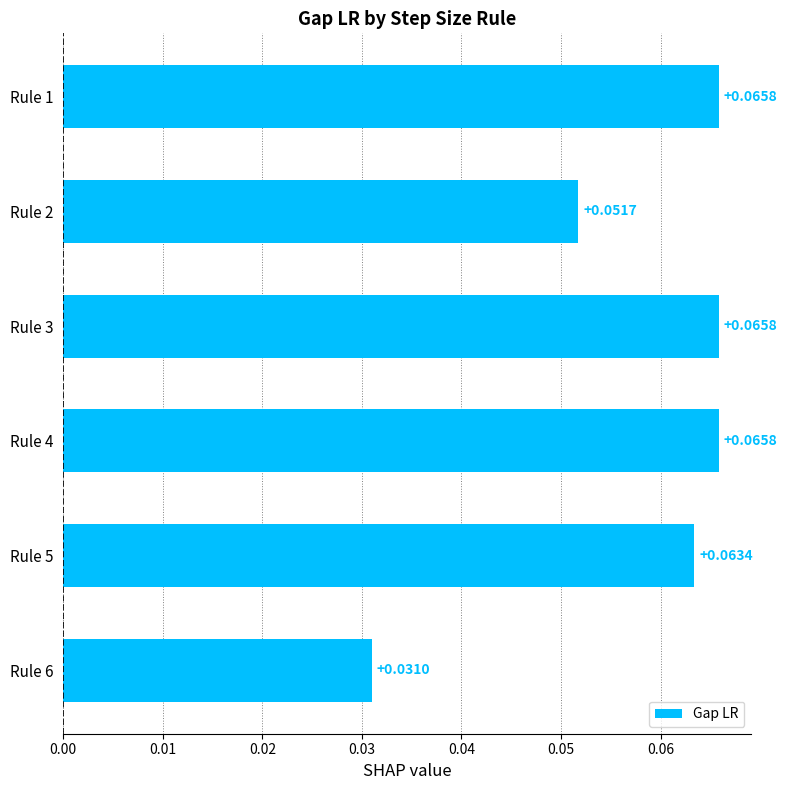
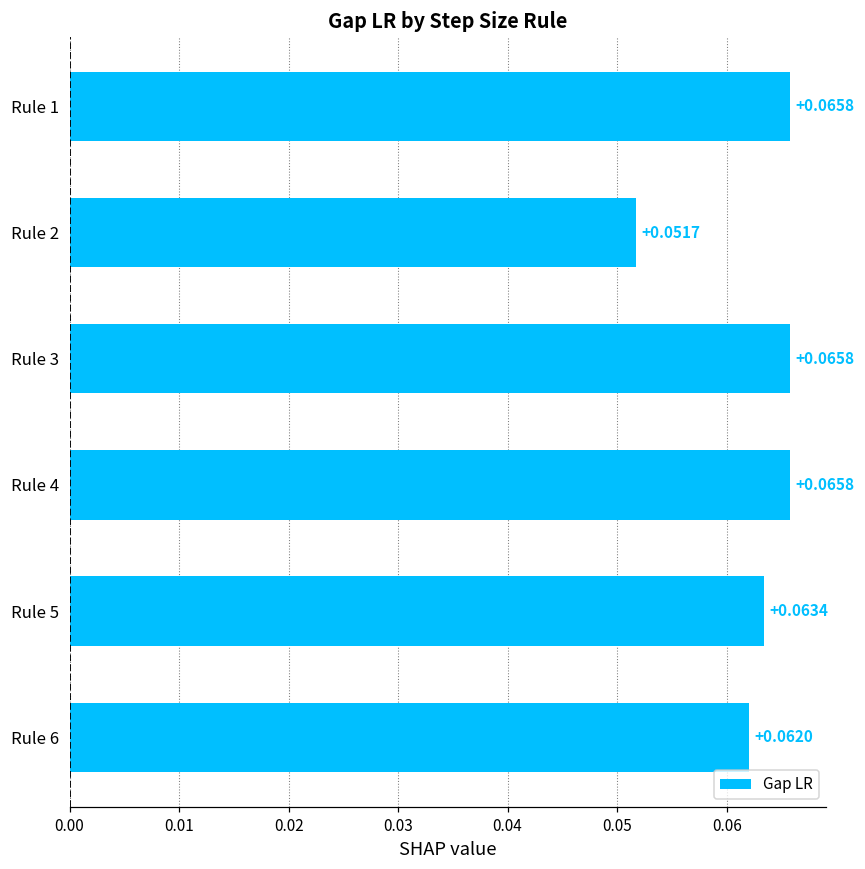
  {
    "Rule 1": "+0.0658",
    "Rule 2": "+0.0517",
    "Rule 3": "+0.0658",
    "Rule 4": "+0.0658",
    "Rule 5": "+0.0634",
-   "Rule 6": "+0.0310"
+   "Rule 6": "+0.0620"
  }
